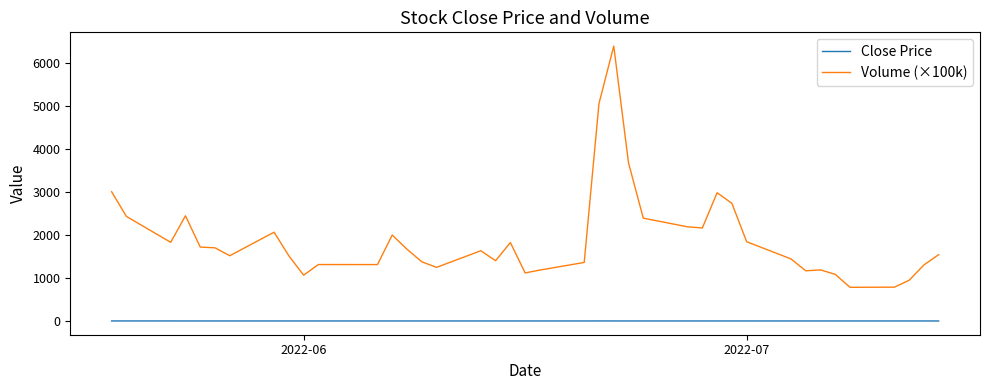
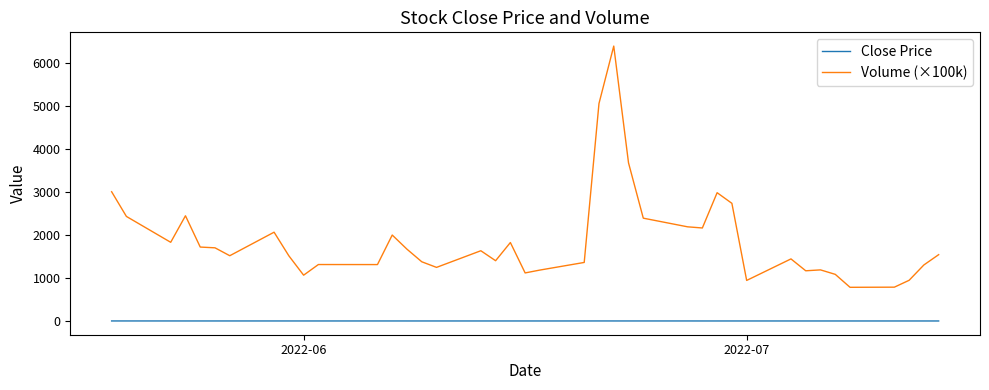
  {
    "Close Price": {
      "2022-06": 0,
      "2022-07": 0
    },
    "Volume (×100k)": {
      "2022-06": 1100,
-     "2022-07": 1800
+     "2022-07": 900
    }
  }
